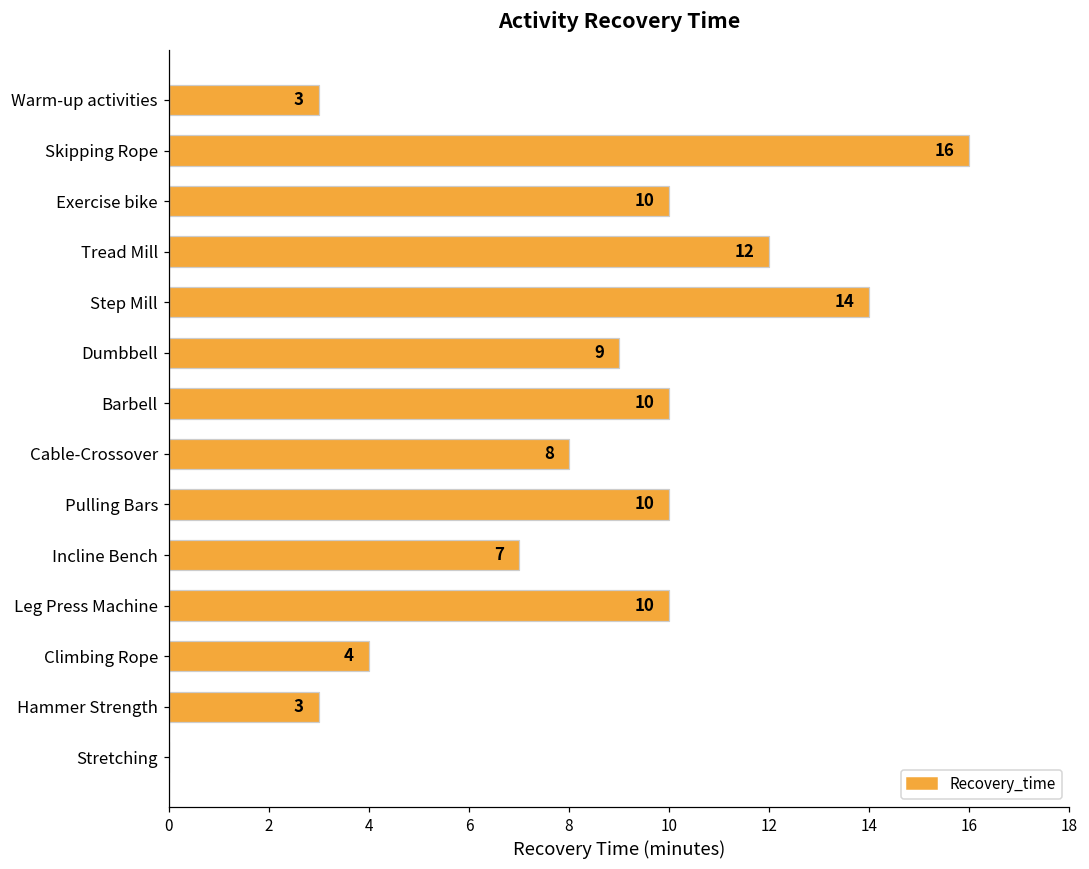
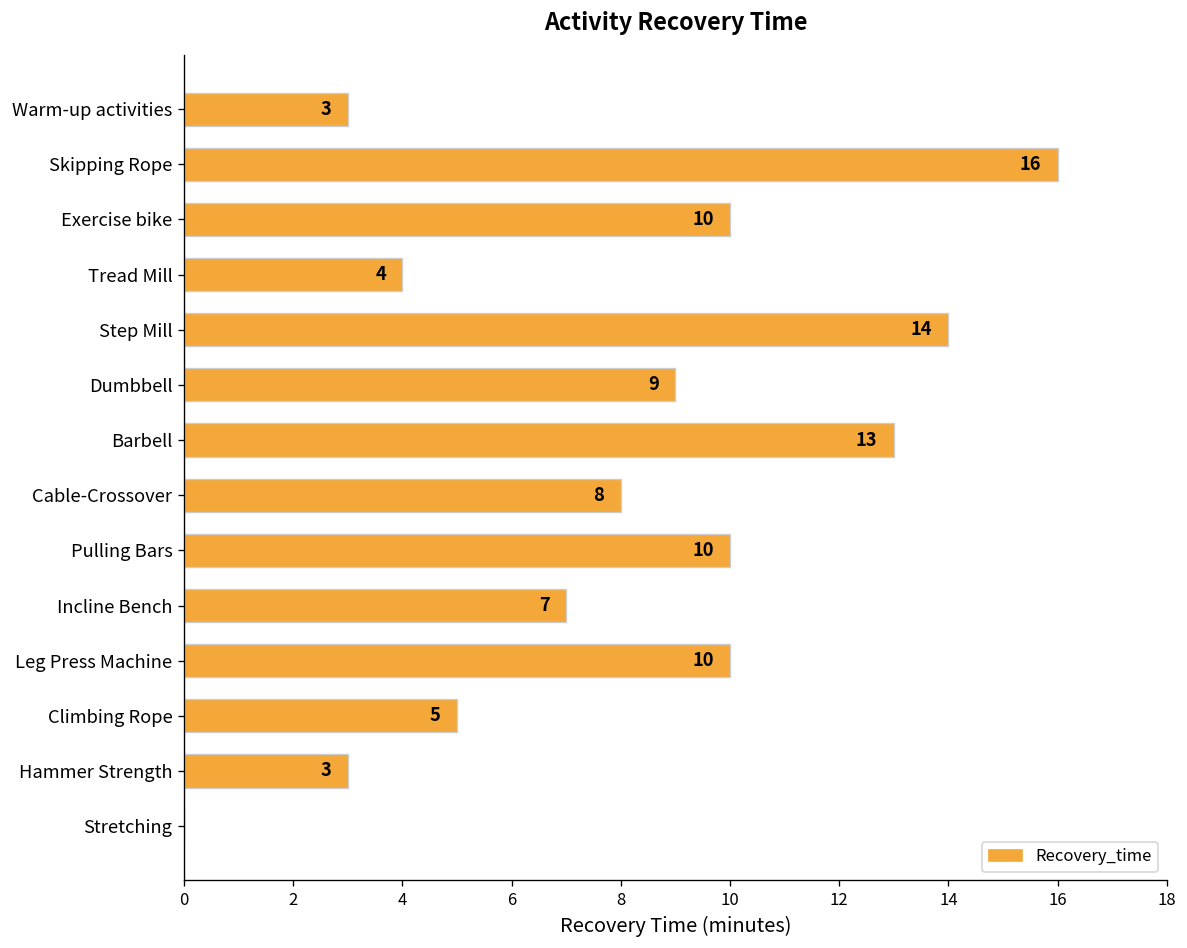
  {
    "Warm-up activities": 3,
    "Skipping Rope": 16,
    "Exercise bike": 10,
-   "Tread Mill": 12,
+   "Tread Mill": 4,
    "Step Mill": 14,
    "Dumbbell": 9,
-   "Barbell": 10,
+   "Barbell": 13,
    "Cable-Crossover": 8,
    "Pulling Bars": 10,
    "Incline Bench": 7,
    "Leg Press Machine": 10,
-   "Climbing Rope": 4,
+   "Climbing Rope": 5,
    "Hammer Strength": 3
  }
